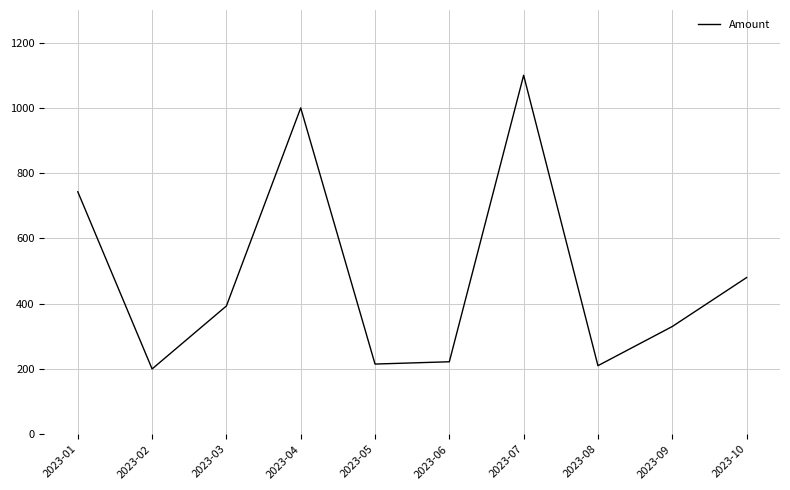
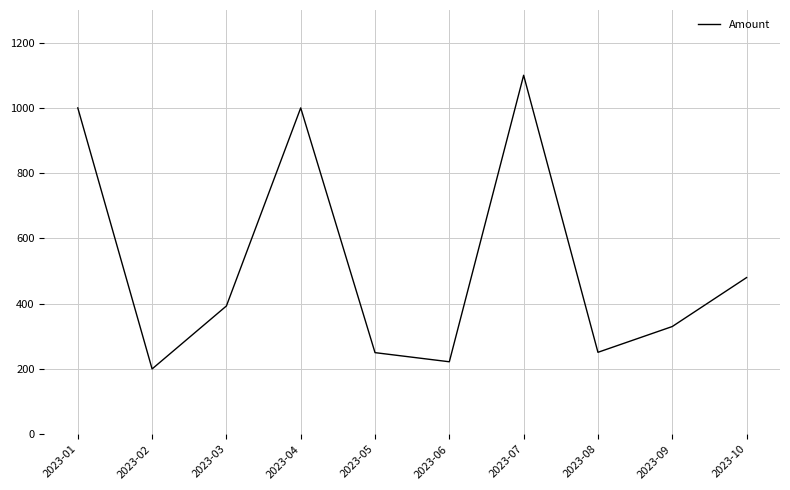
  {
-   "2023-01": 740,
+   "2023-01": 1000,
    "2023-02": 200,
    "2023-03": 390,
    "2023-04": 1000,
-   "2023-05": 220,
+   "2023-05": 250,
    "2023-06": 220,
    "2023-07": 1100,
-   "2023-08": 210,
+   "2023-08": 250,
    "2023-09": 330,
    "2023-10": 480
  }
